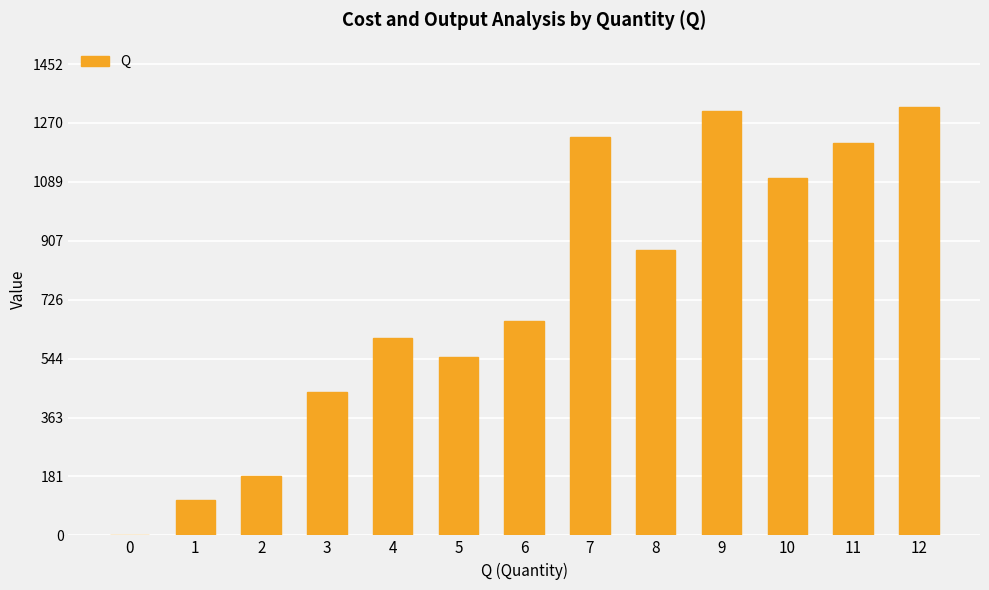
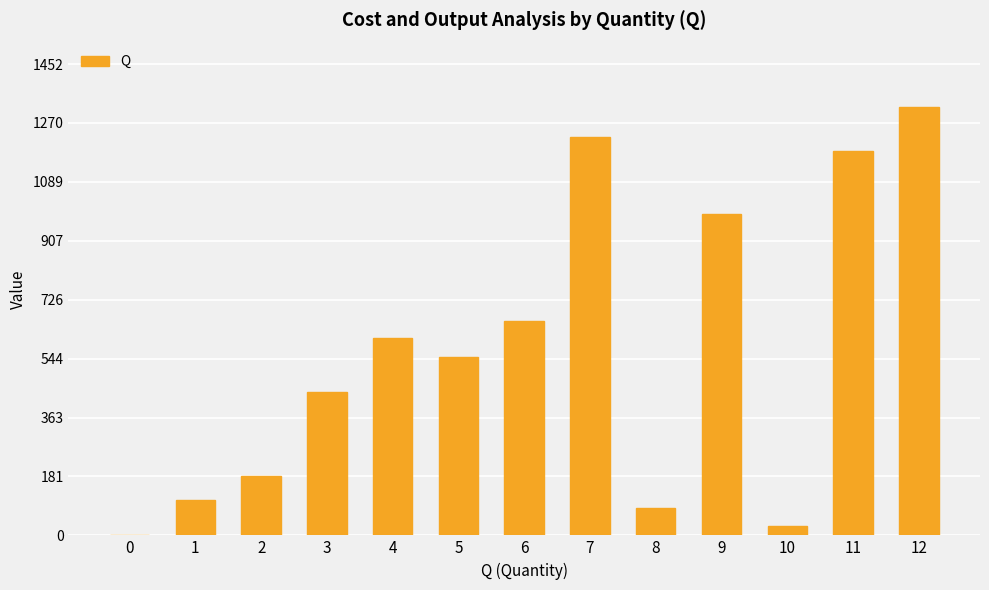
  {
    "0": 0,
    "1": 110,
    "2": 180,
    "3": 440,
    "4": 610,
    "5": 550,
    "6": 660,
    "7": 1230,
-   "8": 880,
-   "9": 1310,
-   "10": 1100,
-   "11": 1210,
+   "8": 90,
+   "9": 990,
+   "10": 30,
+   "11": 1180,
    "12": 1320
  }
